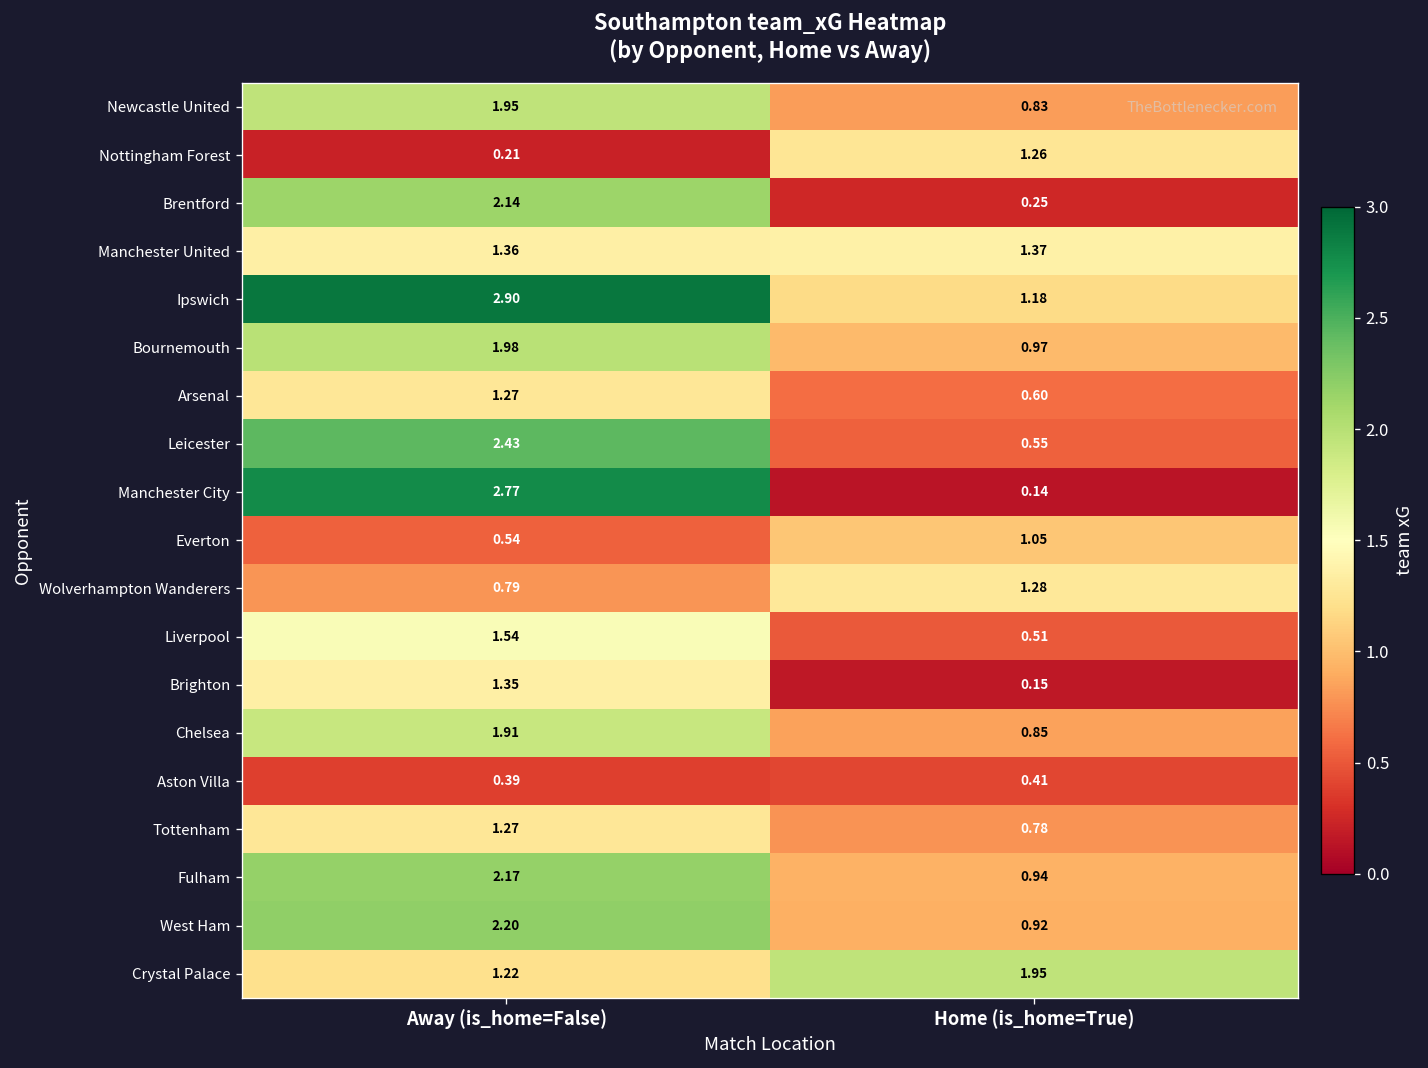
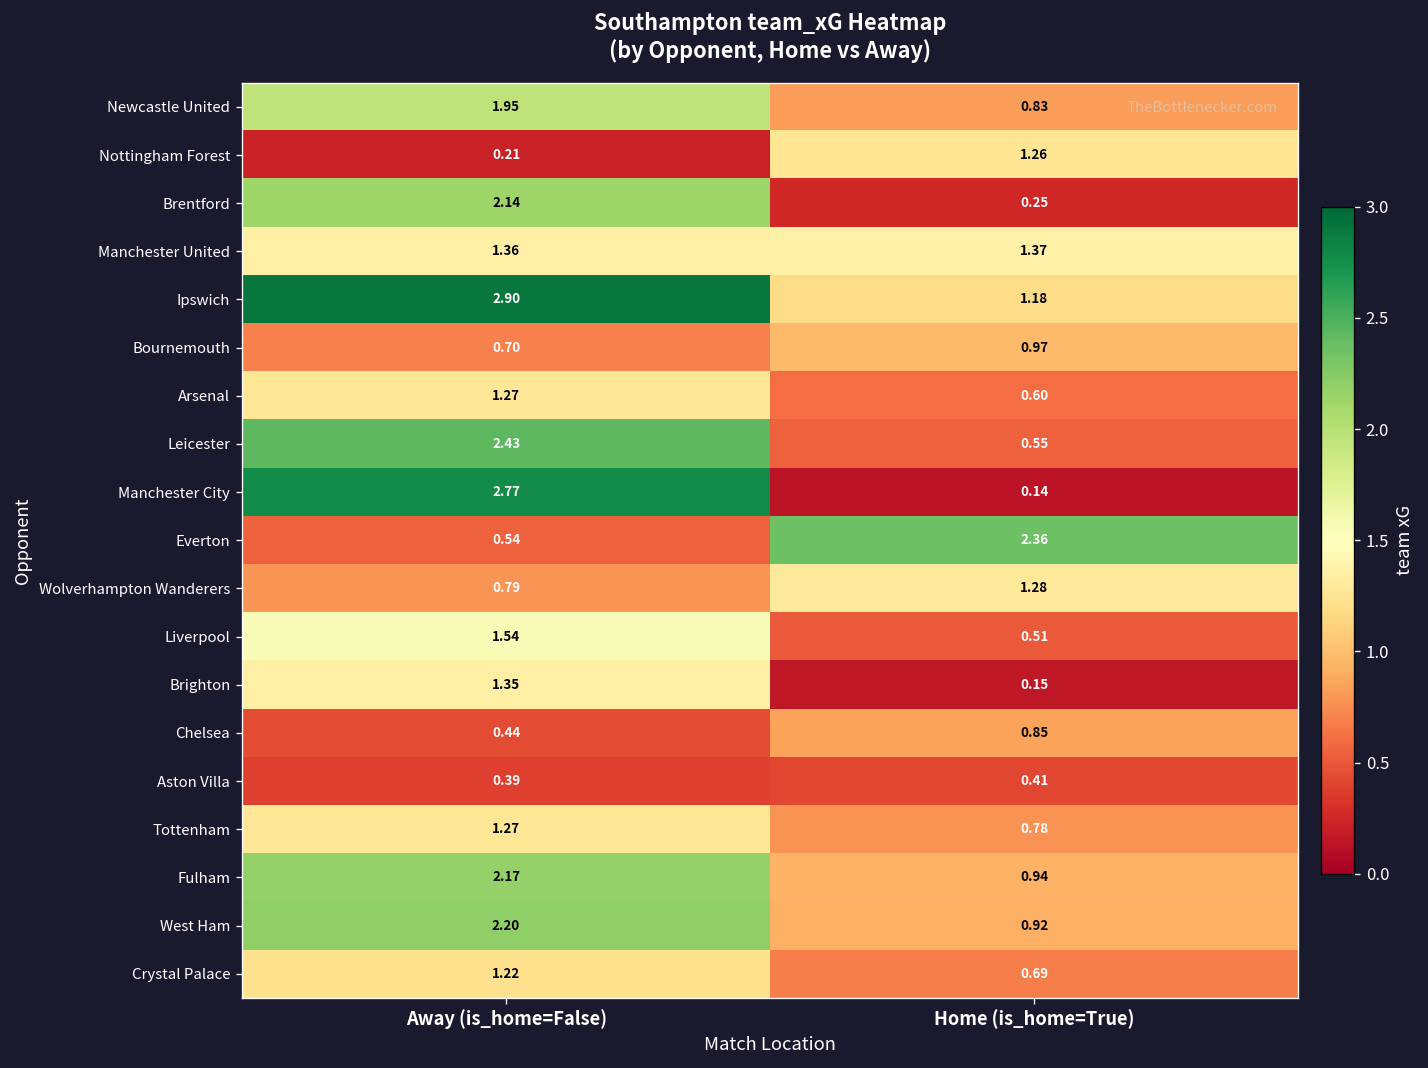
  {
    "Newcastle United": {
      "Away (is_home=False)": 1.95
    },
    "Nottingham Forest": {
      "Away (is_home=False)": 0.21,
      "Home (is_home=True)": 1.26
    },
    "Brentford": {
      "Away (is_home=False)": 2.14,
      "Home (is_home=True)": 0.25
    },
    "Manchester United": {
      "Away (is_home=False)": 1.36,
      "Home (is_home=True)": 1.37
    },
    "Ipswich": {
      "Away (is_home=False)": 2.90,
      "Home (is_home=True)": 1.18
    },
    "Bournemouth": {
-     "Away (is_home=False)": 1.98,
+     "Away (is_home=False)": 0.70,
      "Home (is_home=True)": 0.97
    },
    "Arsenal": {
      "Away (is_home=False)": 1.27,
      "Home (is_home=True)": 0.60
    },
    "Leicester": {
      "Away (is_home=False)": 2.43,
      "Home (is_home=True)": 0.55
    },
    "Manchester City": {
      "Away (is_home=False)": 2.77,
      "Home (is_home=True)": 0.14
    },
    "Everton": {
      "Away (is_home=False)": 0.54,
-     "Home (is_home=True)": 1.05
+     "Home (is_home=True)": 2.36
    },
    "Wolverhampton Wanderers": {
      "Away (is_home=False)": 0.79,
      "Home (is_home=True)": 1.28
    },
    "Liverpool": {
      "Away (is_home=False)": 1.54,
      "Home (is_home=True)": 0.51
    },
    "Brighton": {
      "Away (is_home=False)": 1.35,
      "Home (is_home=True)": 0.15
    },
    "Chelsea": {
-     "Away (is_home=False)": 1.91,
+     "Away (is_home=False)": 0.44,
      "Home (is_home=True)": 0.85
    },
    "Aston Villa": {
      "Away (is_home=False)": 0.39,
      "Home (is_home=True)": 0.41
    },
    "Tottenham": {
      "Away (is_home=False)": 1.27,
      "Home (is_home=True)": 0.78
    },
    "Fulham": {
      "Away (is_home=False)": 2.17,
      "Home (is_home=True)": 0.94
    },
    "West Ham": {
      "Away (is_home=False)": 2.20,
      "Home (is_home=True)": 0.92
    },
    "Crystal Palace": {
      "Away (is_home=False)": 1.22,
-     "Home (is_home=True)": 1.95
+     "Home (is_home=True)": 0.69
    }
  }
